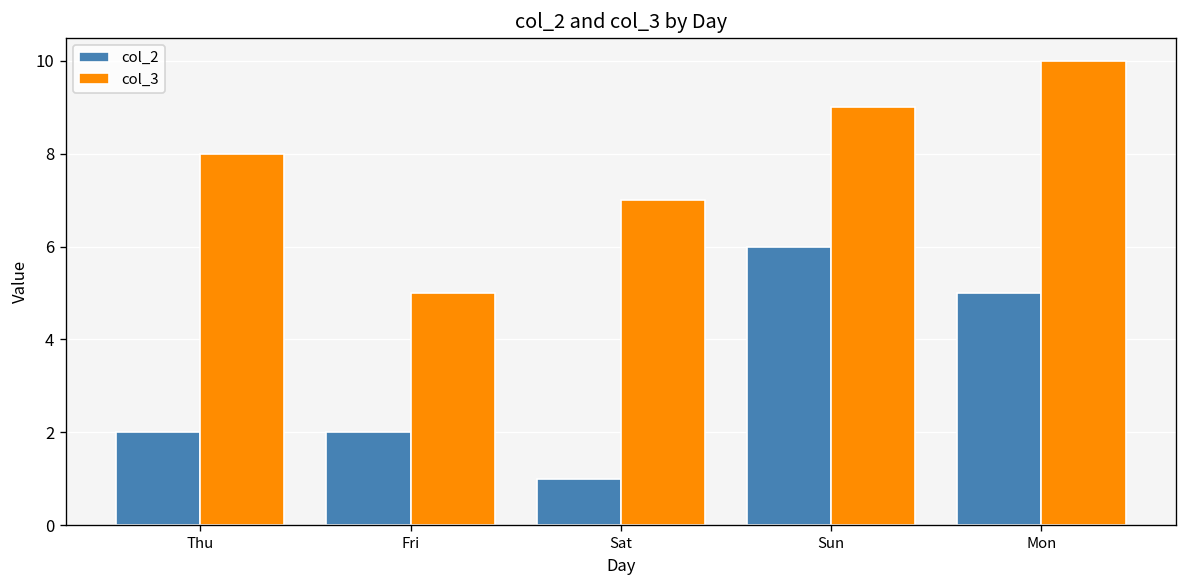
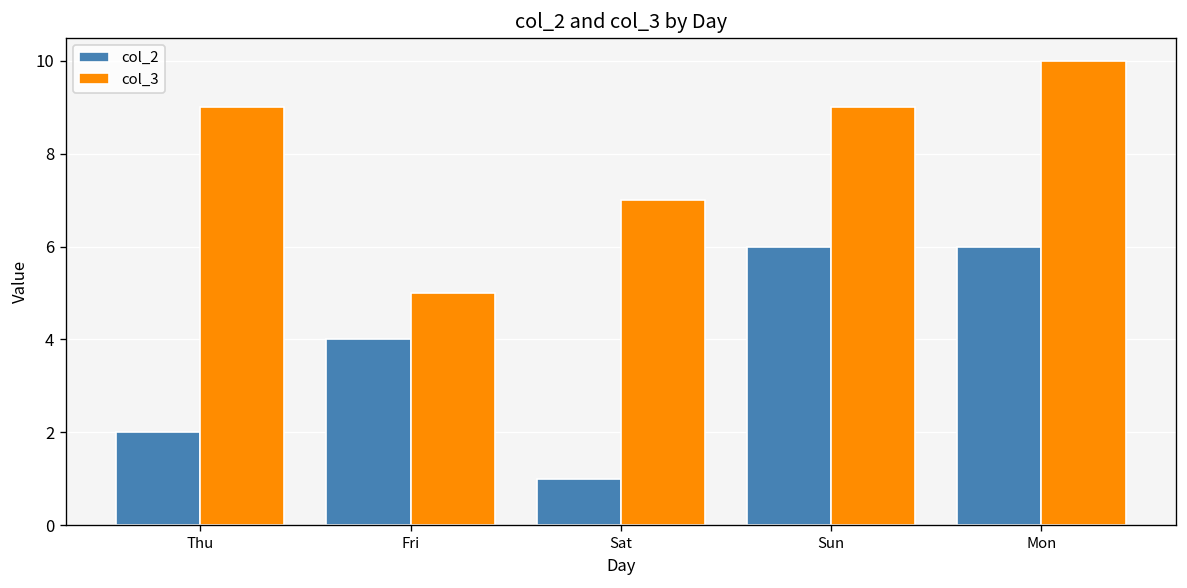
  {
    "col_2": {
      "Thu": 2,
-     "Fri": 2,
+     "Fri": 4,
      "Sat": 1,
      "Sun": 6,
-     "Mon": 5
+     "Mon": 6
    },
    "col_3": {
-     "Thu": 8,
+     "Thu": 9,
      "Fri": 5,
      "Sat": 7,
      "Sun": 9,
      "Mon": 10
    }
  }
